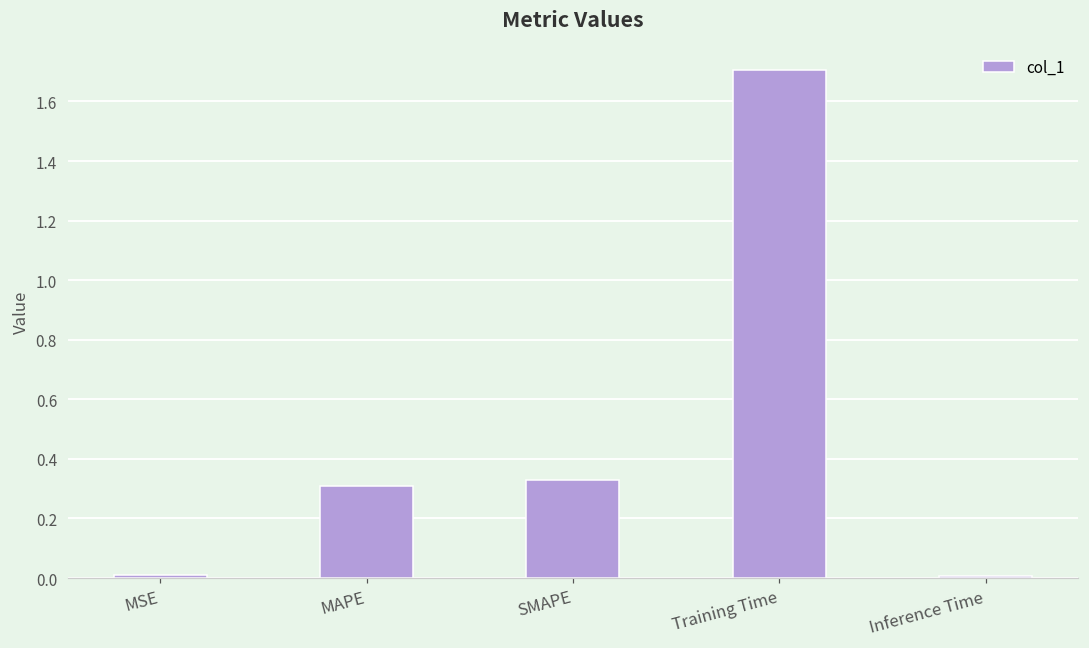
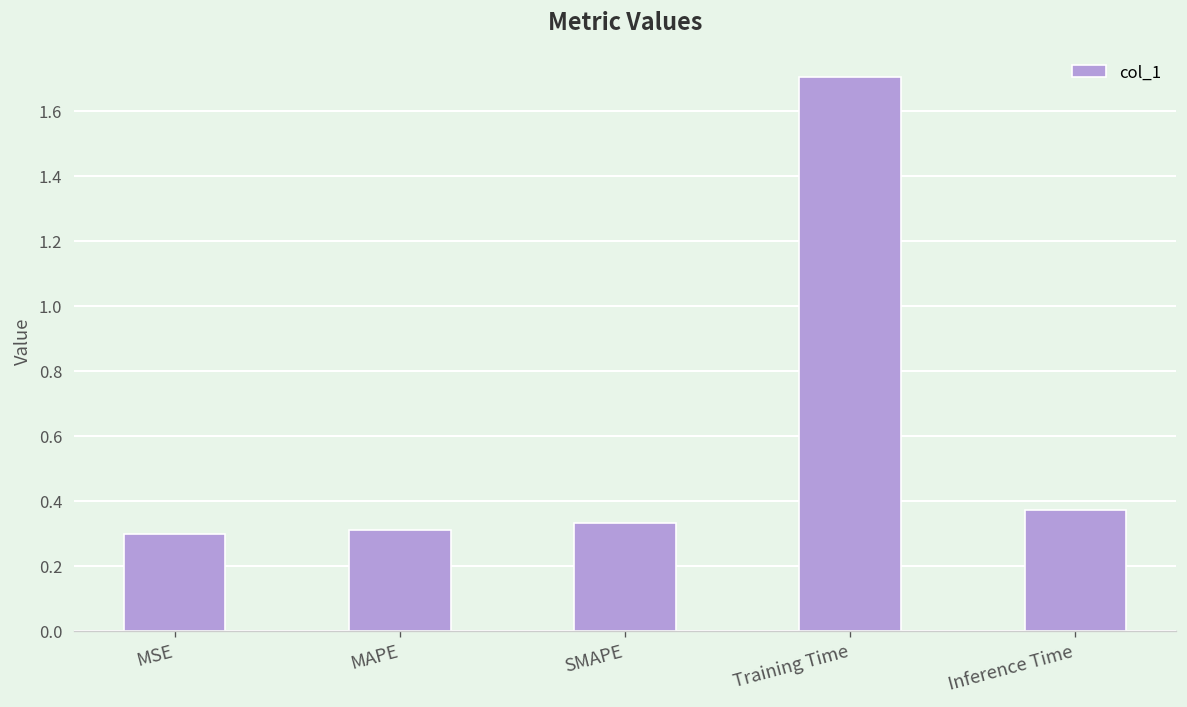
  {
-   "MSE": 0.01,
+   "MSE": 0.30,
    "MAPE": 0.31,
    "SMAPE": 0.33,
    "Training Time": 1.70,
-   "Inference Time": 0.01
+   "Inference Time": 0.37
  }
